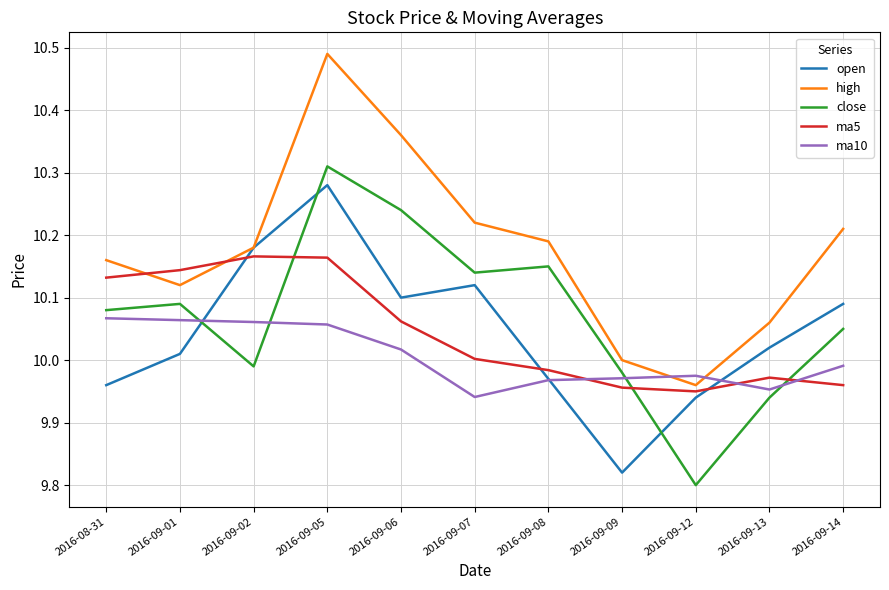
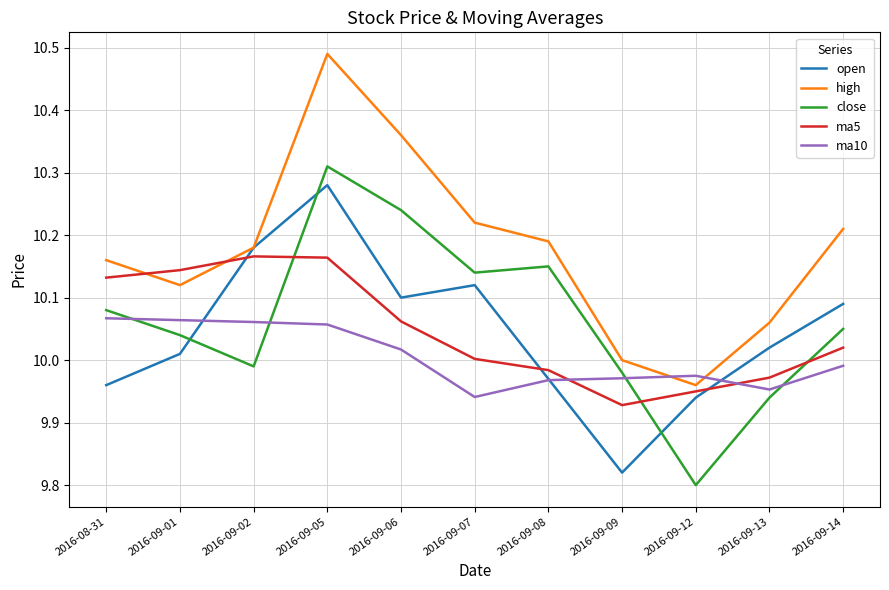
  {
    "open": {
      "2016-08-31": 9.96,
      "2016-09-01": 10.01,
      "2016-09-05": 10.28,
      "2016-09-06": 10.10,
      "2016-09-07": 10.12,
      "2016-09-09": 9.82,
      "2016-09-12": 9.94,
      "2016-09-13": 10.02,
      "2016-09-14": 10.09
    },
    "high": {
      "2016-08-31": 10.16,
      "2016-09-01": 10.12,
      "2016-09-05": 10.49,
      "2016-09-06": 10.36,
      "2016-09-07": 10.22,
      "2016-09-08": 10.19,
      "2016-09-09": 10.00,
      "2016-09-12": 9.96,
      "2016-09-13": 10.06,
      "2016-09-14": 10.21
    },
    "close": {
      "2016-08-31": 10.08,
-     "2016-09-01": 10.09,
+     "2016-09-01": 10.04,
      "2016-09-02": 9.99,
      "2016-09-05": 10.31,
      "2016-09-06": 10.24,
      "2016-09-07": 10.14,
      "2016-09-08": 10.15,
      "2016-09-09": 9.98,
      "2016-09-12": 9.80,
      "2016-09-13": 9.94,
      "2016-09-14": 10.05
    },
    "ma5": {
      "2016-08-31": 10.13,
      "2016-09-01": 10.14,
      "2016-09-02": 10.17,
      "2016-09-05": 10.16,
      "2016-09-06": 10.06,
      "2016-09-07": 10.00,
      "2016-09-08": 9.98,
-     "2016-09-09": 9.96,
+     "2016-09-09": 9.93,
      "2016-09-12": 9.95,
      "2016-09-13": 9.97,
-     "2016-09-14": 9.96
+     "2016-09-14": 10.02
    },
    "ma10": {
      "2016-08-31": 10.07,
      "2016-09-01": 10.06,
      "2016-09-02": 10.06,
      "2016-09-05": 10.06,
      "2016-09-06": 10.02,
      "2016-09-07": 9.94,
      "2016-09-09": 9.97,
      "2016-09-12": 9.98,
      "2016-09-13": 9.95,
      "2016-09-14": 9.99
    }
  }
